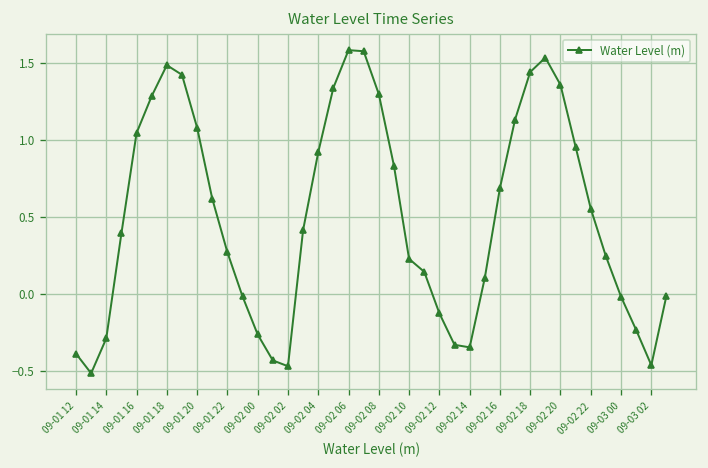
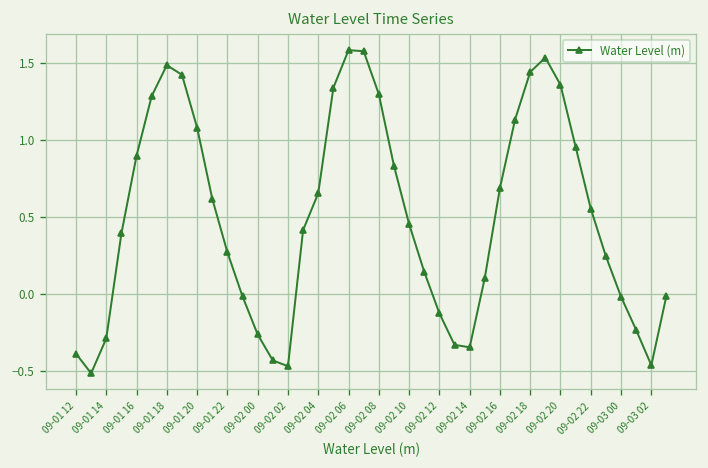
  {
    "09-01 12": -0.39,
    "09-01 14": -0.29,
-   "09-01 16": 1.04,
+   "09-01 16": 0.90,
    "09-01 18": 1.48,
    "09-01 20": 1.08,
    "09-01 22": 0.27,
    "09-02 00": -0.26,
    "09-02 02": -0.47,
-   "09-02 04": 0.92,
+   "09-02 04": 0.65,
    "09-02 06": 1.58,
    "09-02 08": 1.30,
-   "09-02 10": 0.23,
+   "09-02 10": 0.45,
    "09-02 12": -0.12,
    "09-02 14": -0.35,
    "09-02 16": 0.69,
    "09-02 18": 1.44,
    "09-02 20": 1.36,
    "09-02 22": 0.55,
    "09-03 00": -0.02,
    "09-03 02": -0.46
  }
